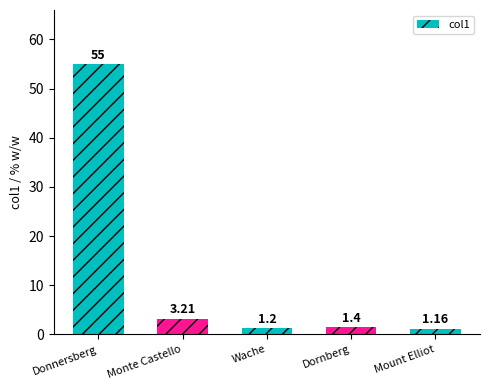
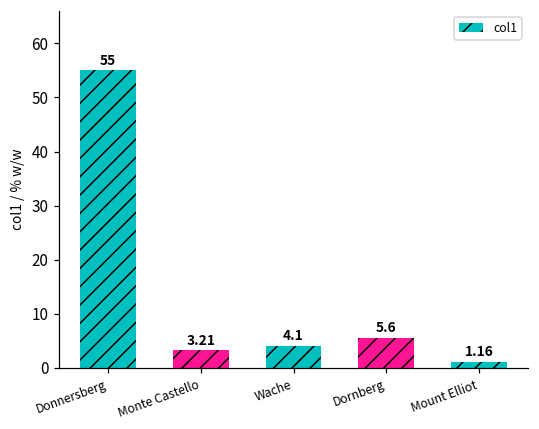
  {
    "Donnersberg": 55,
    "Monte Castello": 3.21,
-   "Wache": 1.2,
-   "Dornberg": 1.4,
+   "Wache": 4.1,
+   "Dornberg": 5.6,
    "Mount Elliot": 1.16
  }
